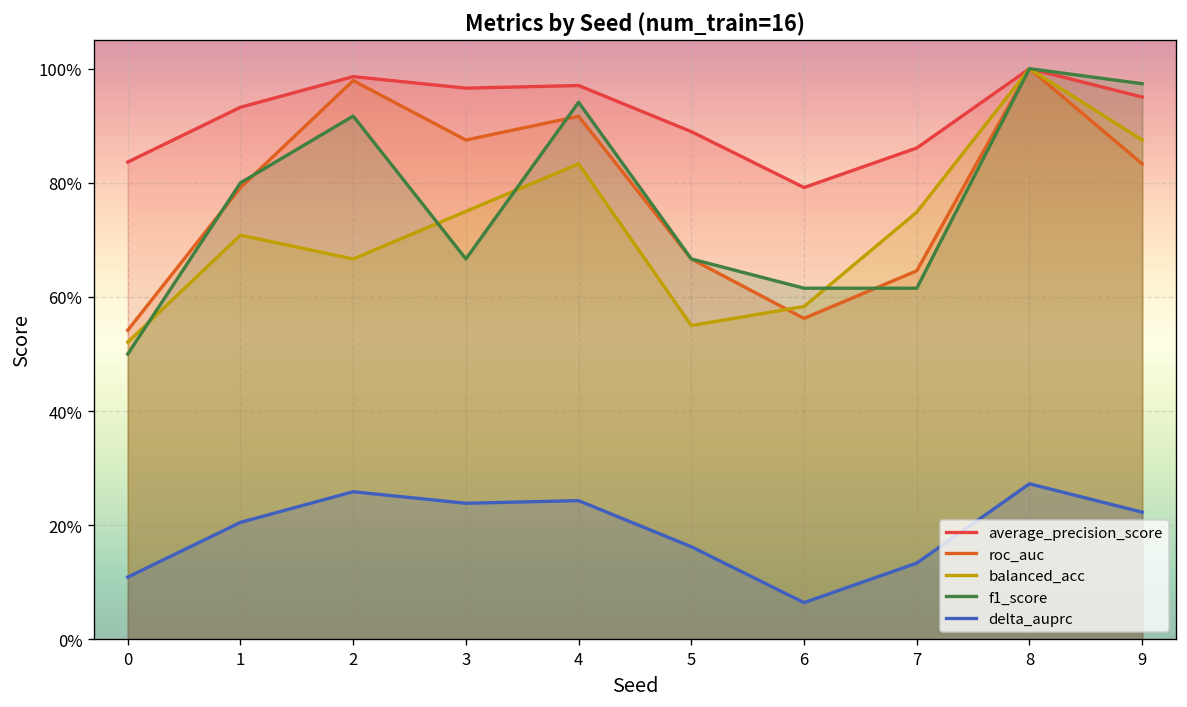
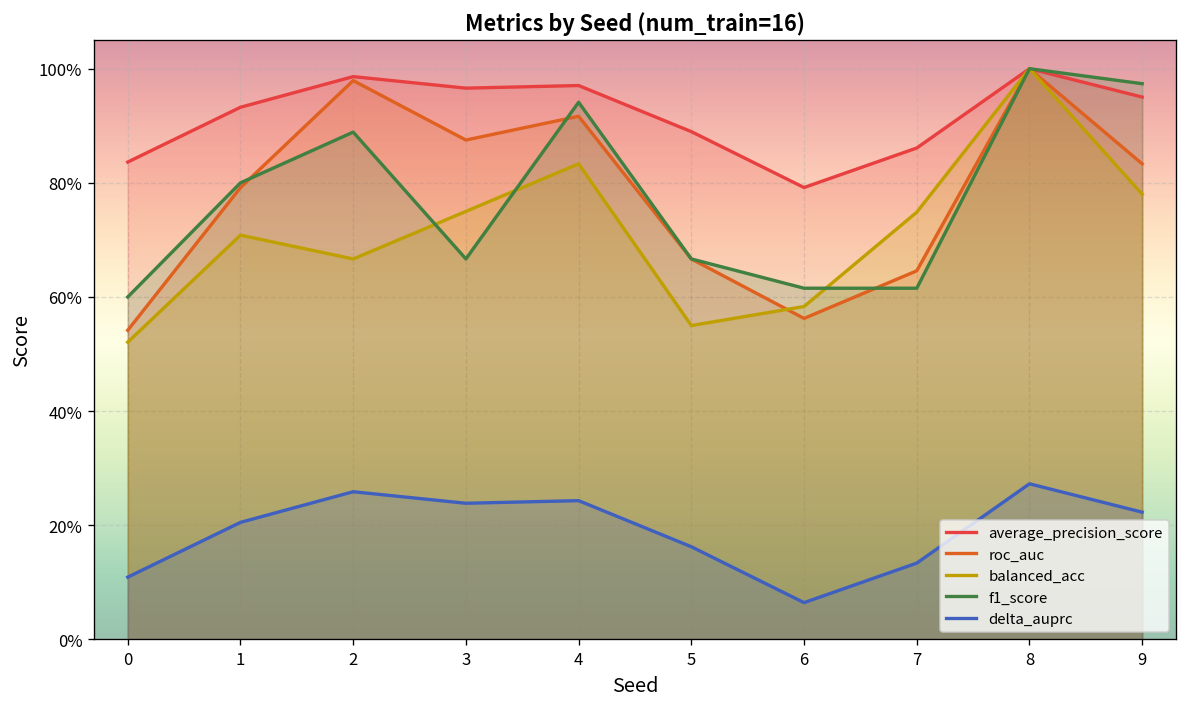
  {
    "balanced_acc": {
      "0": "52%",
      "1": "71%",
      "2": "67%",
      "3": "75%",
      "4": "83%",
      "5": "55%",
      "6": "58%",
      "7": "75%",
-     "9": "88%"
+     "9": "78%"
    },
    "f1_score": {
-     "0": "50%",
+     "0": "60%",
      "1": "80%",
-     "2": "92%",
+     "2": "89%",
      "3": "67%",
      "4": "94%",
      "6": "62%",
      "7": "62%",
      "9": "97%"
    },
    "delta_auprc": {
      "0": "11%",
      "1": "21%",
      "2": "26%",
      "3": "24%",
      "4": "24%",
      "5": "16%",
      "6": "6%",
      "7": "13%",
      "8": "27%"
    }
  }
